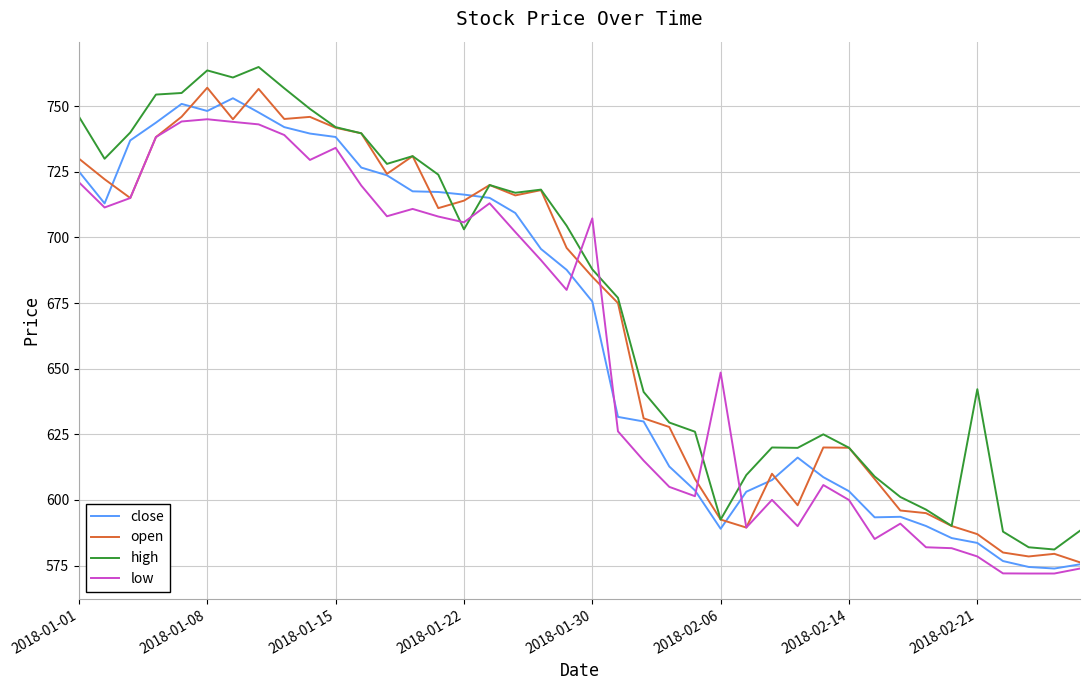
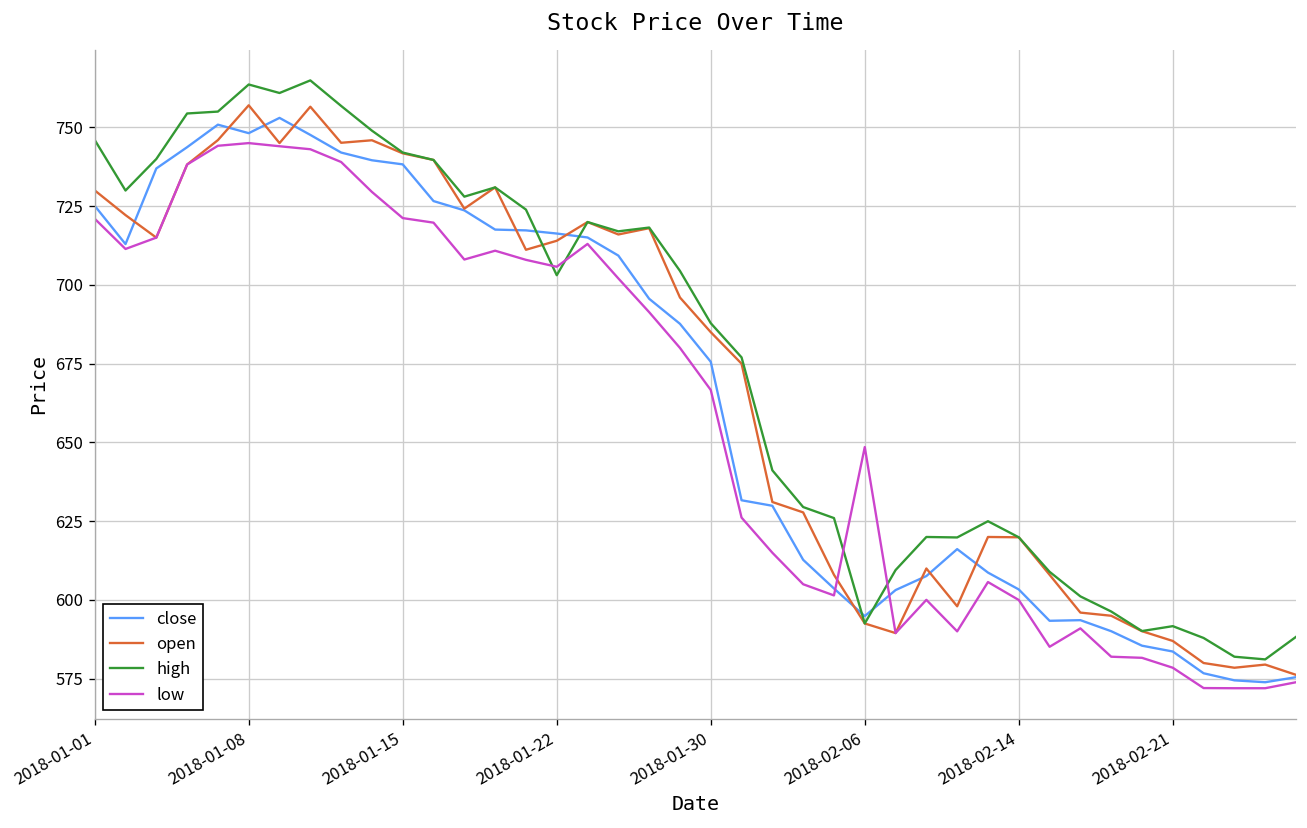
  {
    "close": {
      "2018-01-01": 725,
      "2018-01-08": 748,
      "2018-01-15": 738,
      "2018-01-22": 716,
      "2018-01-30": 676,
-     "2018-02-06": 589,
+     "2018-02-06": 595,
      "2018-02-14": 603,
      "2018-02-21": 584
    },
    "open": {
      "2018-01-01": 730,
      "2018-01-08": 757,
      "2018-01-22": 714,
      "2018-01-30": 685,
      "2018-02-21": 587
    },
    "high": {
      "2018-01-01": 746,
      "2018-01-08": 764,
      "2018-01-22": 703,
      "2018-01-30": 688,
-     "2018-02-21": 642
+     "2018-02-21": 592
    },
    "low": {
      "2018-01-01": 721,
      "2018-01-08": 745,
-     "2018-01-15": 734,
+     "2018-01-15": 721,
      "2018-01-22": 706,
-     "2018-01-30": 707,
+     "2018-01-30": 667,
      "2018-02-06": 649,
      "2018-02-14": 600,
      "2018-02-21": 579
    }
  }
